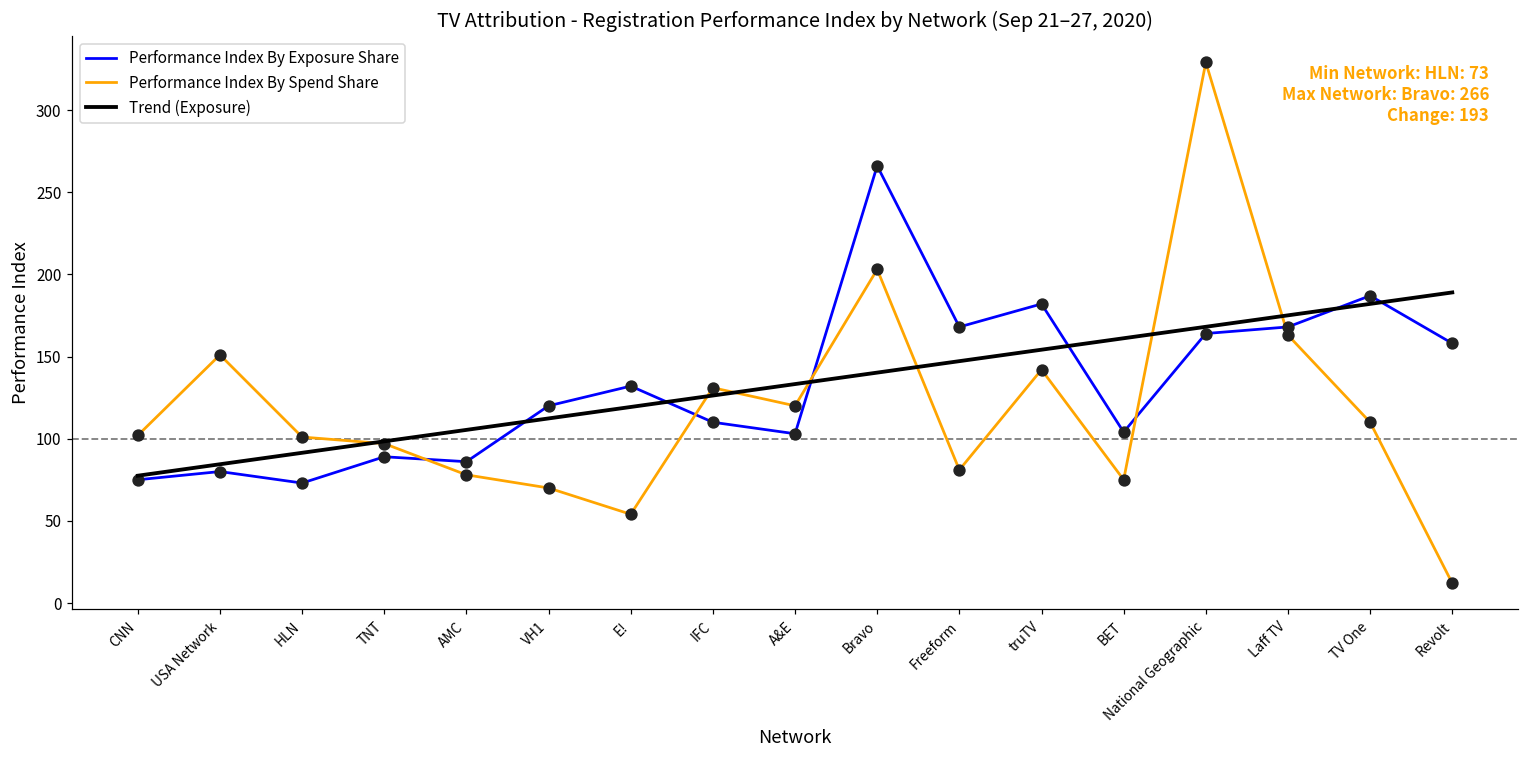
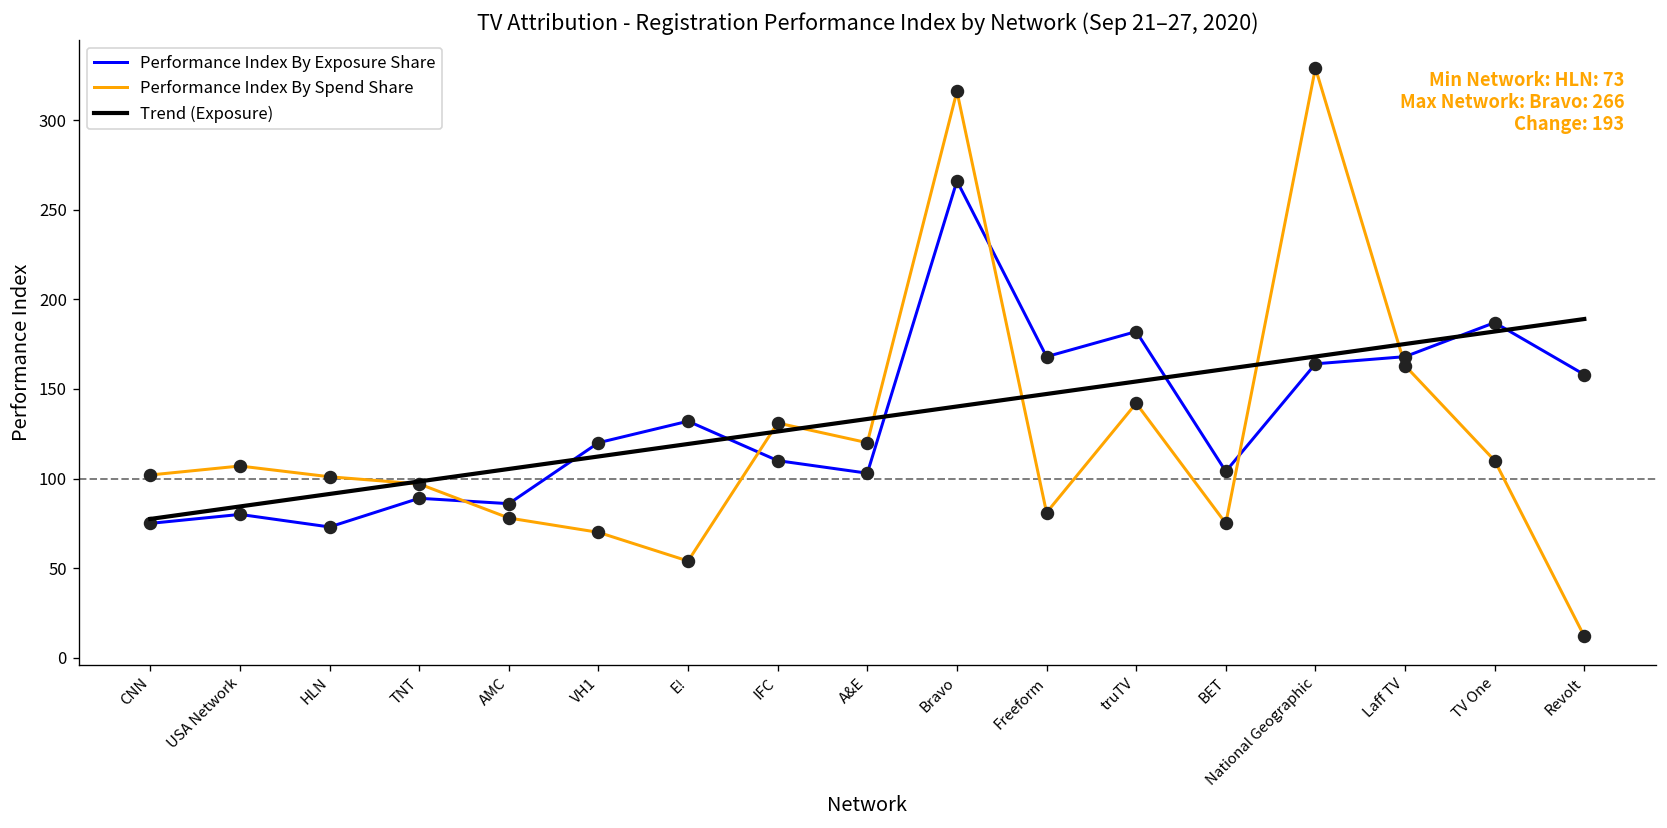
  {
    "Performance Index By Exposure Share": {
      "CNN": 75,
      "USA Network": 80,
      "HLN": 73,
      "TNT": 89,
      "AMC": 86,
      "VH1": 120,
      "E!": 132,
      "IFC": 110,
      "A&E": 103,
      "Bravo": 266,
      "Freeform": 168,
      "truTV": 182,
      "BET": 104,
      "National Geographic": 164,
      "Laff TV": 168,
      "TV One": 187,
      "Revolt": 158
    },
    "Performance Index By Spend Share": {
      "CNN": 102,
-     "USA Network": 151,
+     "USA Network": 107,
      "HLN": 101,
      "AMC": 78,
      "VH1": 70,
      "E!": 54,
      "IFC": 131,
      "A&E": 120,
-     "Bravo": 203,
+     "Bravo": 316,
      "Freeform": 81,
      "truTV": 142,
      "BET": 75,
      "National Geographic": 329,
      "Laff TV": 163,
      "TV One": 110,
      "Revolt": 12
    },
    "Trend (Exposure)": {
      "CNN": 77,
      "USA Network": 84,
      "HLN": 91,
      "AMC": 105,
      "VH1": 112,
      "E!": 119,
      "IFC": 126,
      "A&E": 133,
      "Bravo": 140,
      "Freeform": 147,
      "truTV": 154,
      "BET": 161,
      "National Geographic": 168,
      "Laff TV": 175,
      "TV One": 182,
      "Revolt": 189
    }
  }
